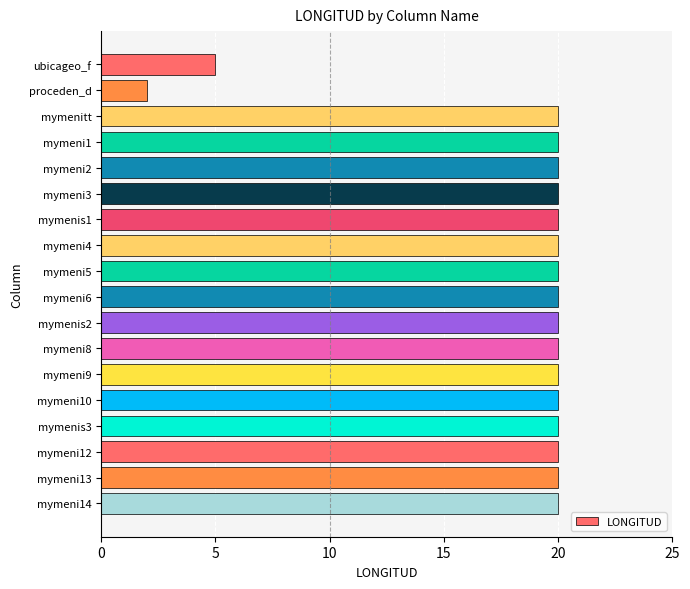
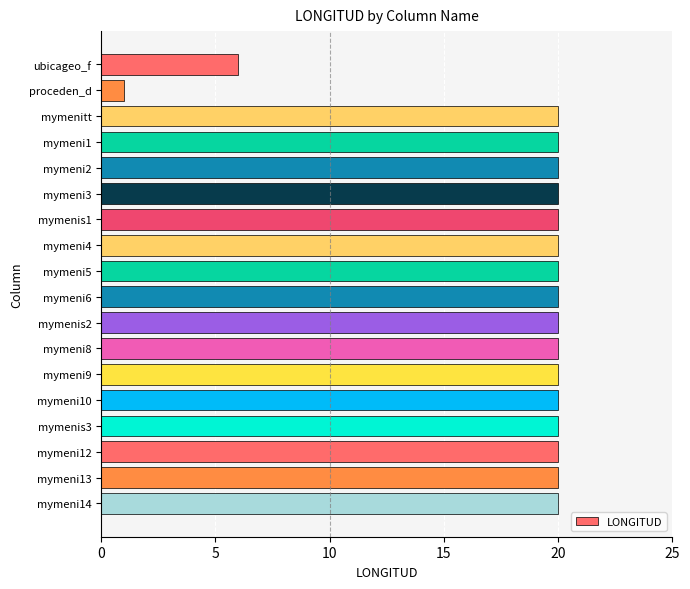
  {
-   "ubicageo_f": 5,
-   "proceden_d": 2,
+   "ubicageo_f": 6,
+   "proceden_d": 1,
    "mymenitt": 20,
    "mymeni1": 20,
    "mymeni2": 20,
    "mymeni3": 20,
    "mymenis1": 20,
    "mymeni4": 20,
    "mymeni5": 20,
    "mymeni6": 20,
    "mymenis2": 20,
    "mymeni8": 20,
    "mymeni9": 20,
    "mymeni10": 20,
    "mymenis3": 20,
    "mymeni12": 20,
    "mymeni13": 20,
    "mymeni14": 20
  }
